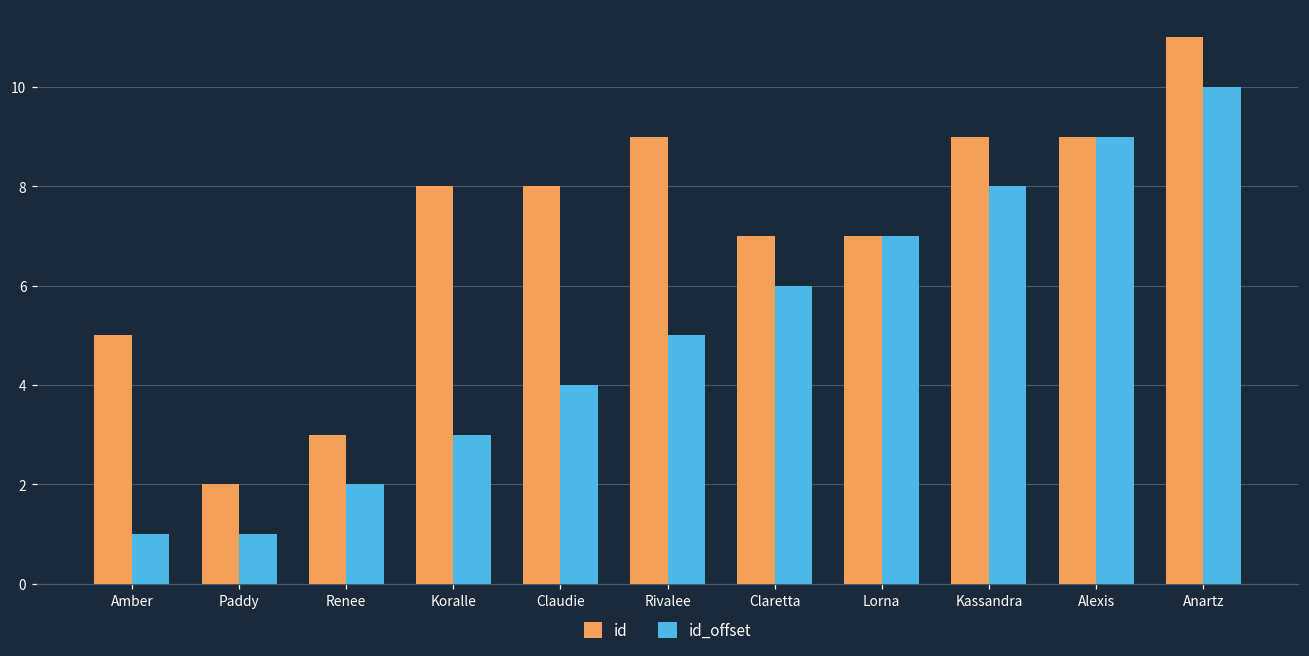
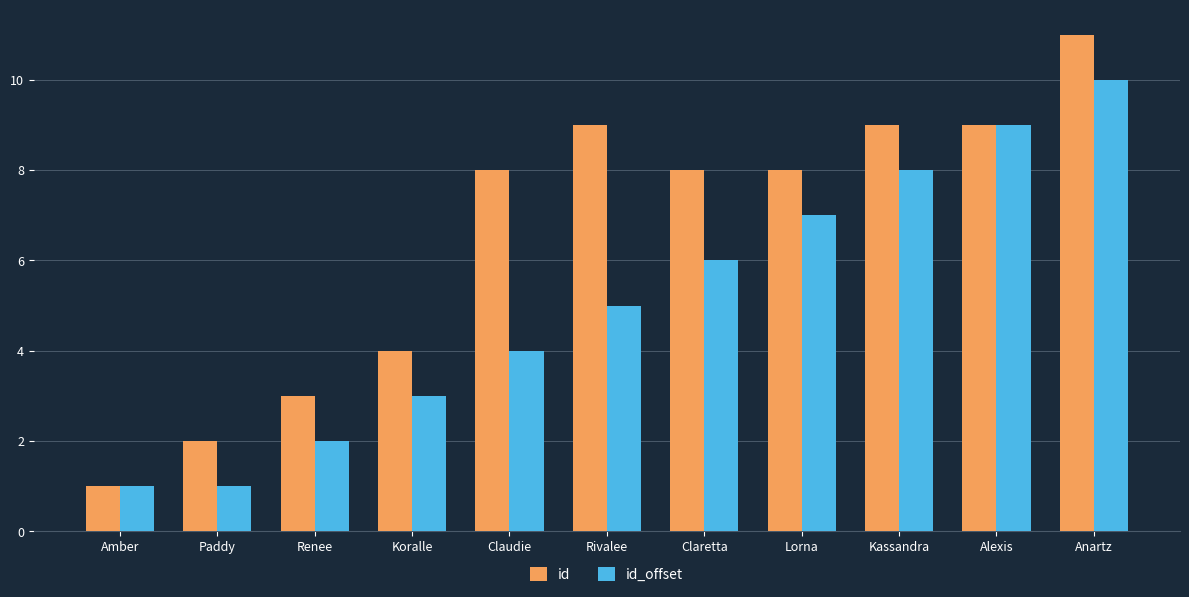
  {
    "id": {
-     "Amber": 5,
+     "Amber": 1,
      "Paddy": 2,
      "Renee": 3,
-     "Koralle": 8,
+     "Koralle": 4,
      "Claudie": 8,
      "Rivalee": 9,
-     "Claretta": 7,
-     "Lorna": 7,
+     "Claretta": 8,
+     "Lorna": 8,
      "Kassandra": 9,
      "Alexis": 9,
      "Anartz": 11
    },
    "id_offset": {
      "Amber": 1,
      "Paddy": 1,
      "Renee": 2,
      "Koralle": 3,
      "Claudie": 4,
      "Rivalee": 5,
      "Claretta": 6,
      "Lorna": 7,
      "Kassandra": 8,
      "Alexis": 9,
      "Anartz": 10
    }
  }
